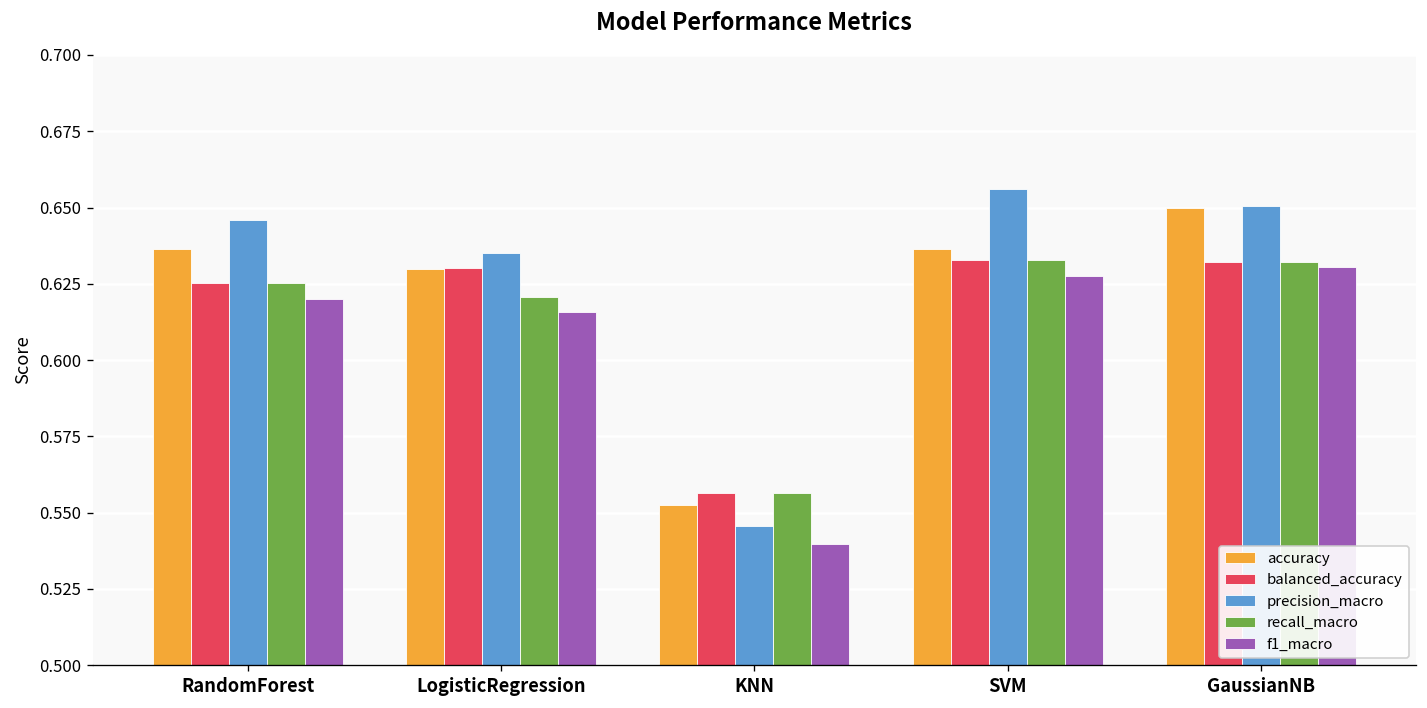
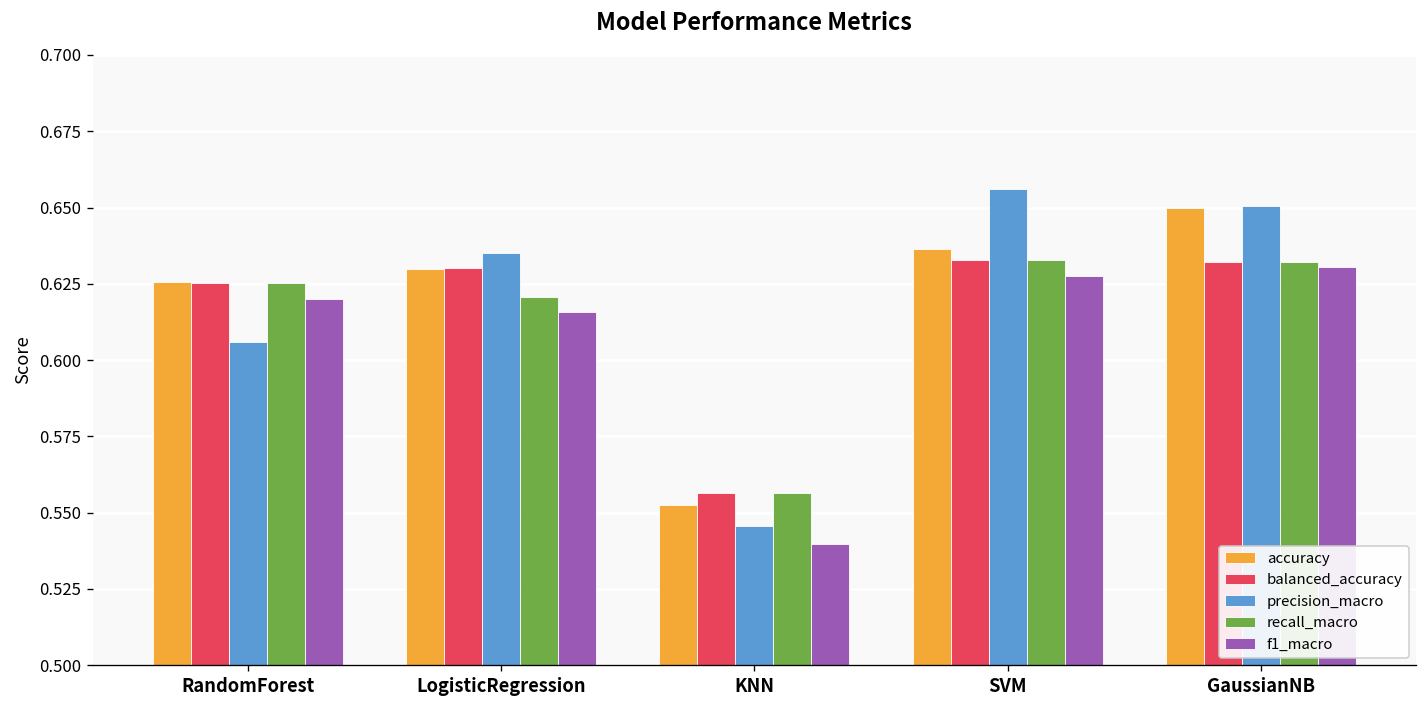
  {
    "accuracy": {
-     "RandomForest": 0.636,
+     "RandomForest": 0.626,
      "LogisticRegression": 0.630,
      "KNN": 0.553,
      "SVM": 0.636,
      "GaussianNB": 0.650
    },
    "balanced_accuracy": {
      "RandomForest": 0.625,
      "LogisticRegression": 0.630,
      "KNN": 0.556,
      "SVM": 0.633,
      "GaussianNB": 0.632
    },
    "precision_macro": {
-     "RandomForest": 0.646,
+     "RandomForest": 0.606,
      "LogisticRegression": 0.635,
      "KNN": 0.546,
      "SVM": 0.656,
      "GaussianNB": 0.651
    },
    "recall_macro": {
      "RandomForest": 0.625,
      "LogisticRegression": 0.621,
      "KNN": 0.556,
      "SVM": 0.633,
      "GaussianNB": 0.632
    },
    "f1_macro": {
      "RandomForest": 0.620,
      "LogisticRegression": 0.616,
      "KNN": 0.540,
      "SVM": 0.628,
      "GaussianNB": 0.630
    }
  }
